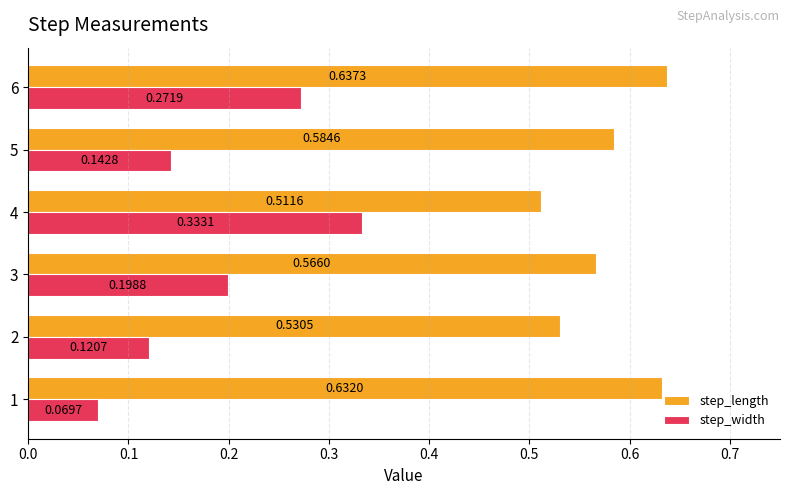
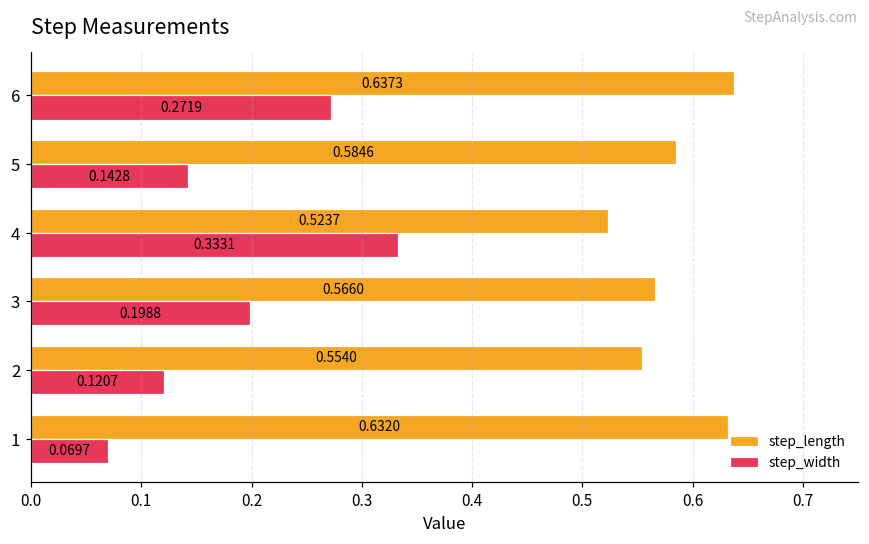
  {
    "step_length": {
      "6": 0.6373,
      "5": 0.5846,
-     "4": 0.5116,
+     "4": 0.5237,
      "3": 0.5660,
-     "2": 0.5305,
+     "2": 0.5540,
      "1": 0.6320
    },
    "step_width": {
      "6": 0.2719,
      "5": 0.1428,
      "4": 0.3331,
      "3": 0.1988,
      "2": 0.1207,
      "1": 0.0697
    }
  }
